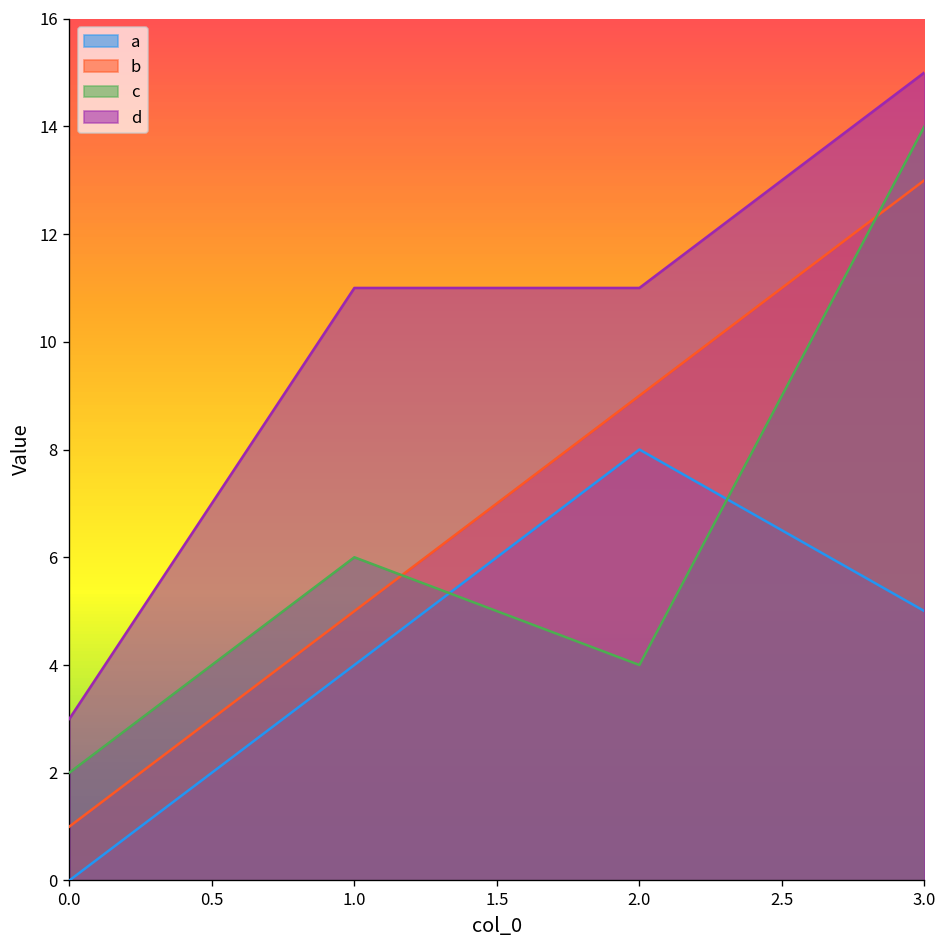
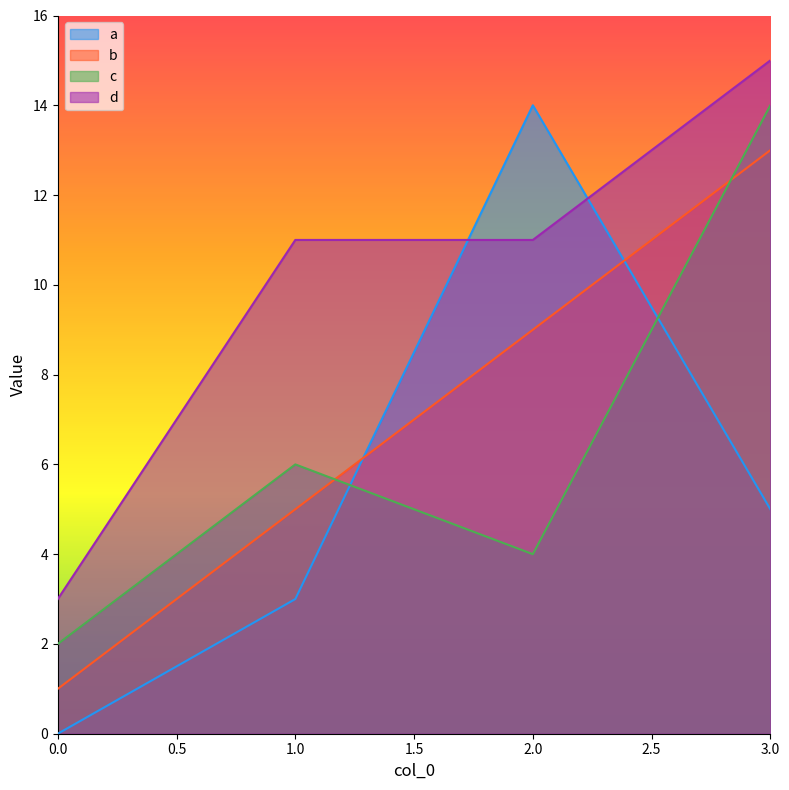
  {
    "a": {
      "0.0": 0,
-     "1.0": 4,
-     "2.0": 8,
+     "1.0": 3,
+     "2.0": 14,
      "3.0": 5
    },
    "b": {
      "0.0": 1,
      "1.0": 5,
      "2.0": 9,
      "3.0": 13
    },
    "c": {
      "0.0": 2,
      "1.0": 6,
      "2.0": 4,
      "3.0": 14
    },
    "d": {
      "0.0": 3,
      "1.0": 11,
      "2.0": 11,
      "3.0": 15
    }
  }
